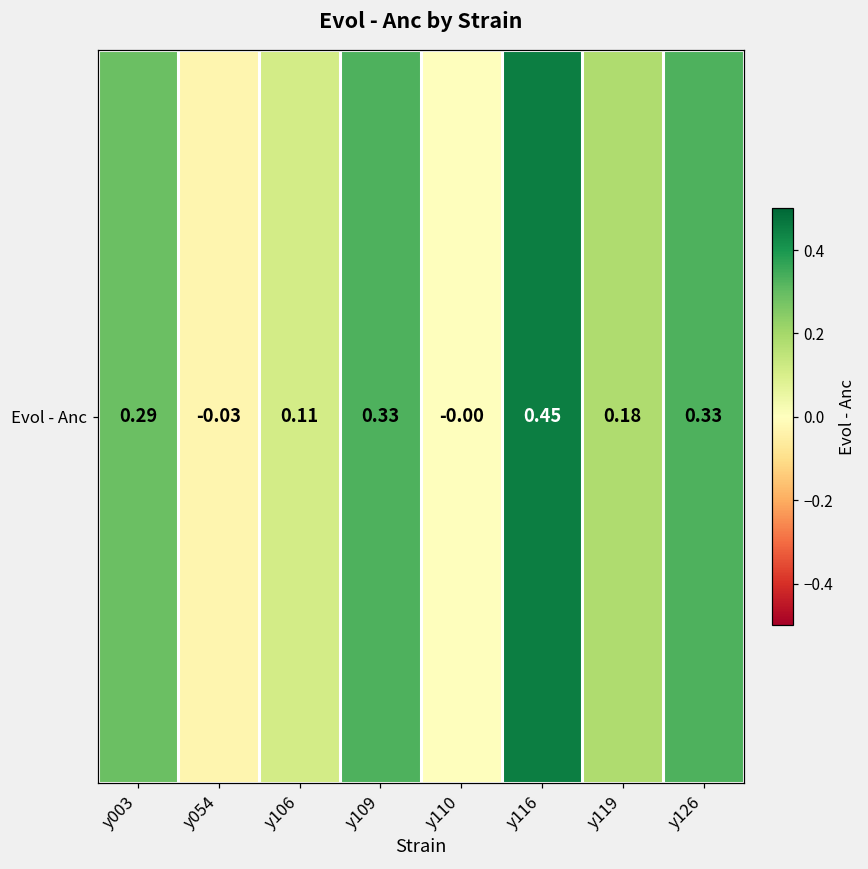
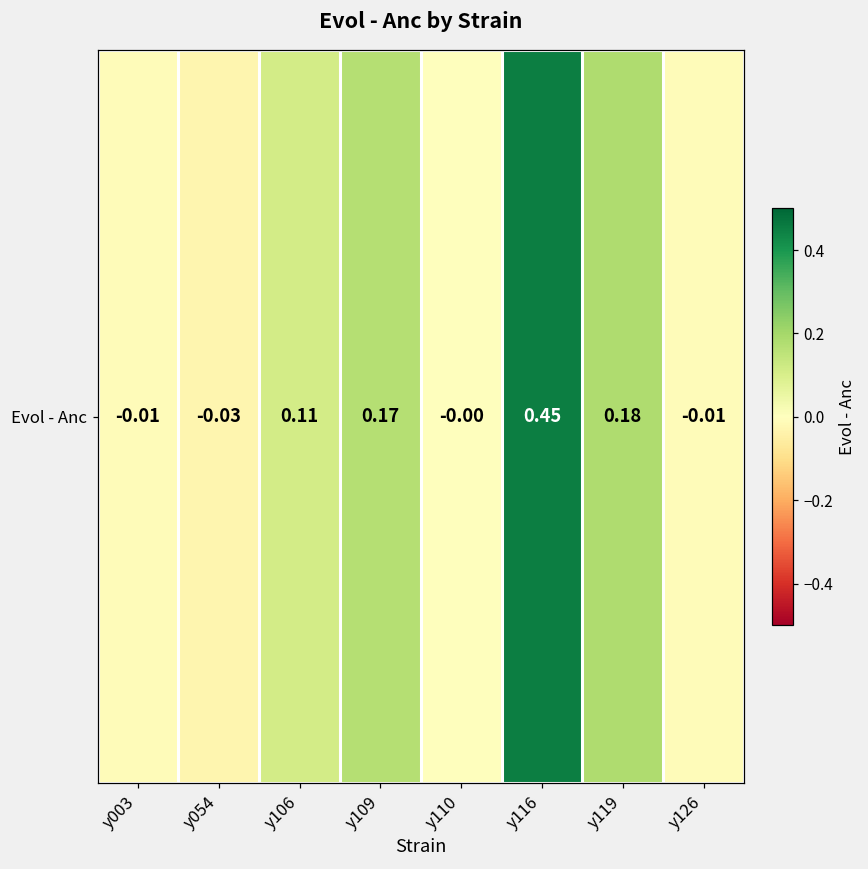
  {
    "Evol - Anc": {
-     "y003": 0.29,
+     "y003": -0.01,
      "y054": -0.03,
      "y106": 0.11,
-     "y109": 0.33,
+     "y109": 0.17,
      "y110": -0.00,
      "y116": 0.45,
      "y119": 0.18,
-     "y126": 0.33
+     "y126": -0.01
    }
  }
